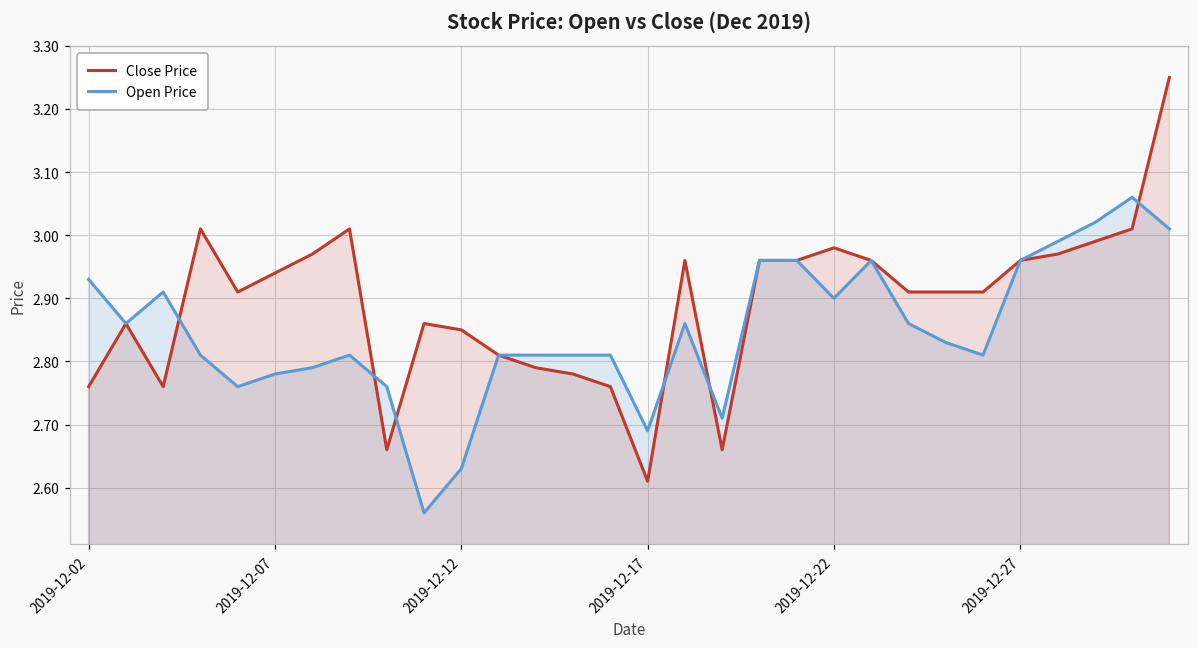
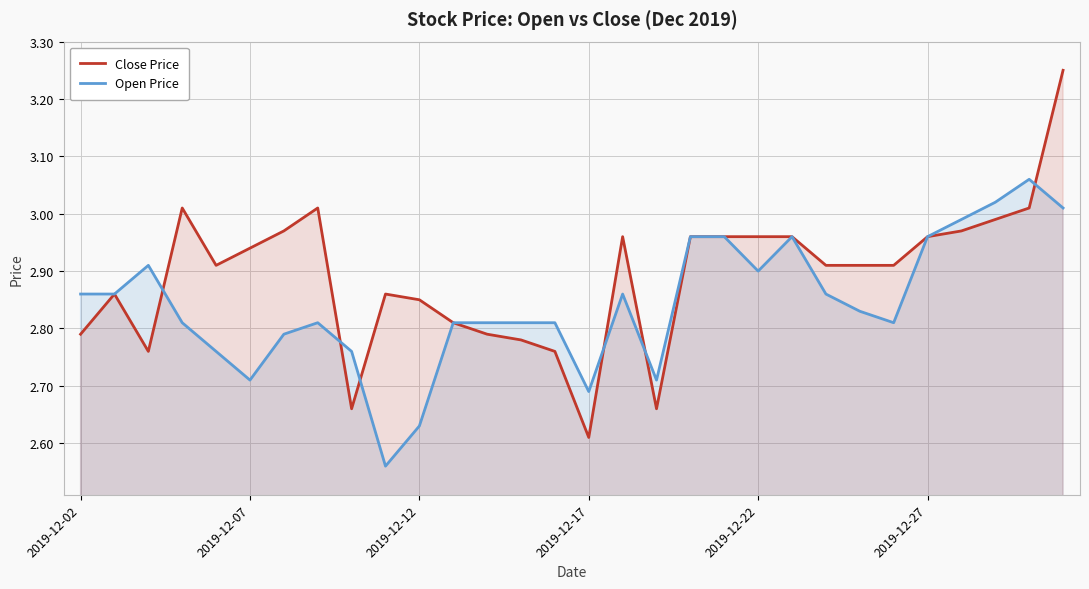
  {
    "Close Price": {
-     "2019-12-02": 2.76,
+     "2019-12-02": 2.79,
      "2019-12-07": 2.94,
      "2019-12-12": 2.85,
      "2019-12-17": 2.61,
-     "2019-12-22": 2.98
+     "2019-12-22": 2.96
    },
    "Open Price": {
-     "2019-12-02": 2.93,
-     "2019-12-07": 2.78,
+     "2019-12-02": 2.86,
+     "2019-12-07": 2.71,
      "2019-12-12": 2.63,
      "2019-12-17": 2.69,
      "2019-12-22": 2.90
    }
  }
